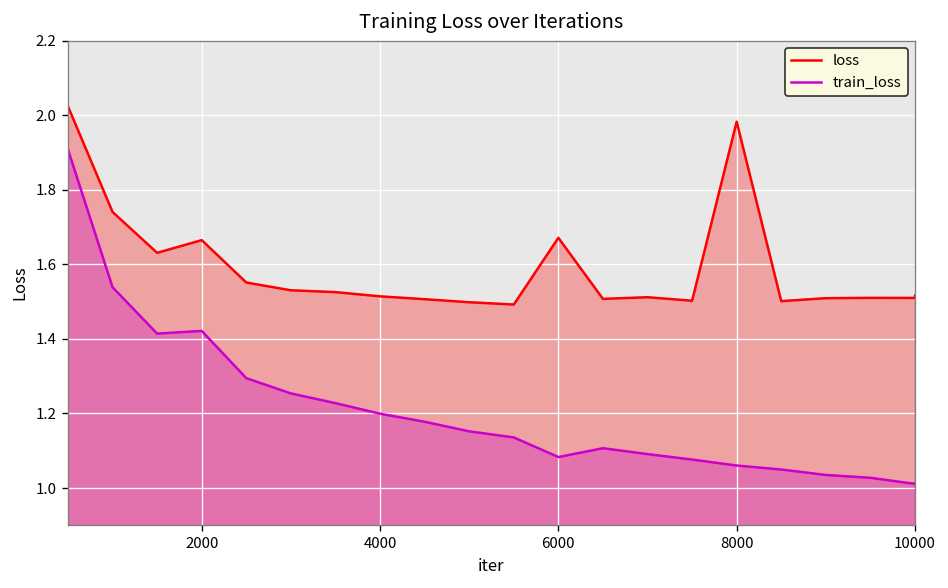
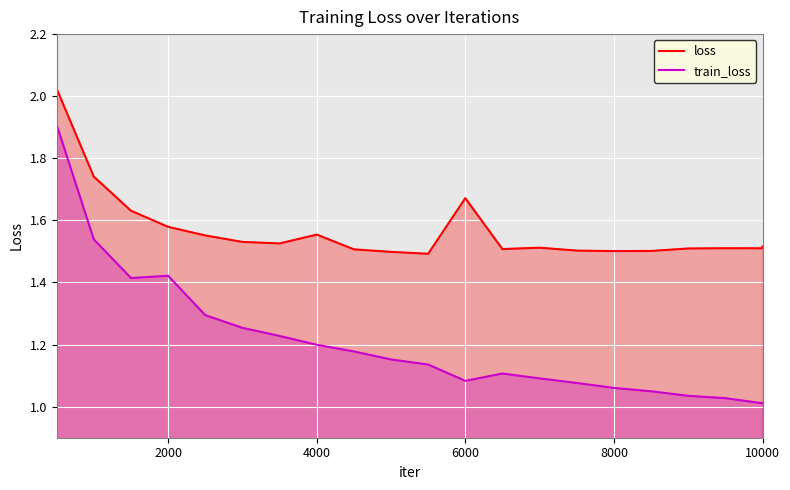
  {
    "loss": {
-     "2000": 1.67,
-     "4000": 1.51,
+     "2000": 1.58,
+     "4000": 1.55,
      "6000": 1.67,
-     "8000": 1.98,
+     "8000": 1.50,
      "10000": 1.52
    },
    "train_loss": {
      "2000": 1.42,
      "4000": 1.20,
      "6000": 1.08,
      "8000": 1.06,
      "10000": 1.01
    }
  }
